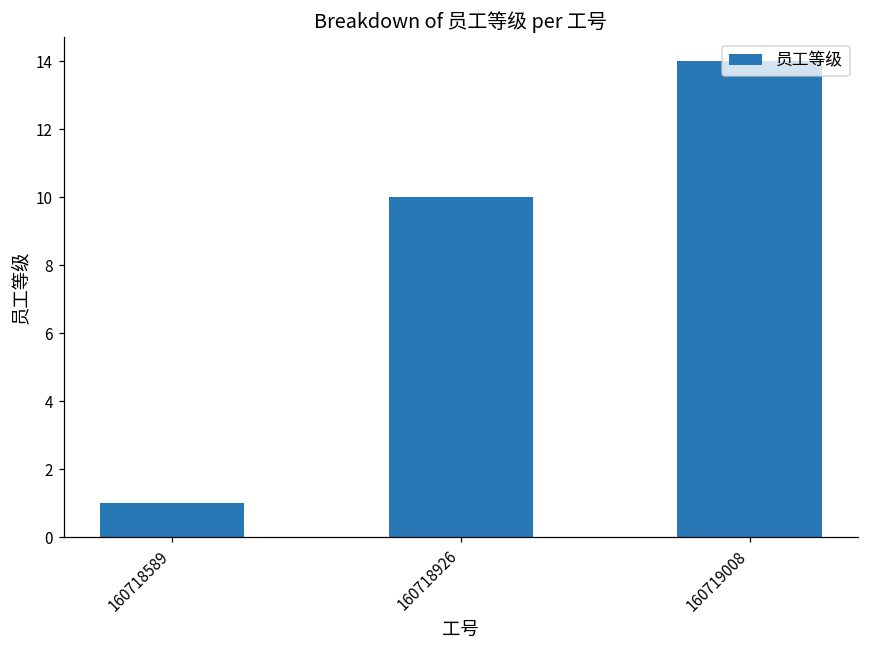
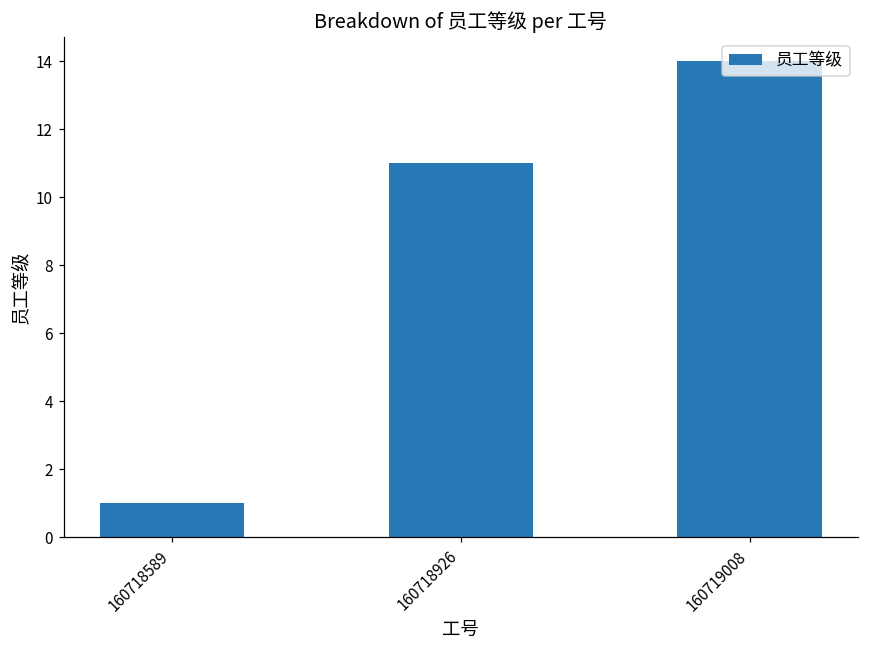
  {
    "160718589": 1,
-   "160718926": 10
+   "160718926": 11
  }
